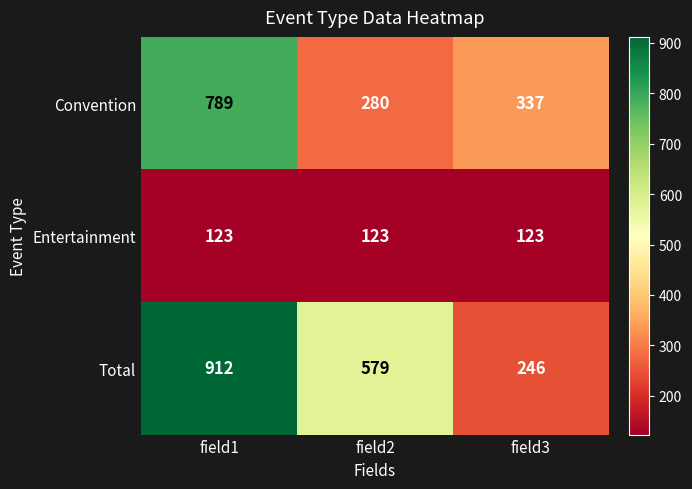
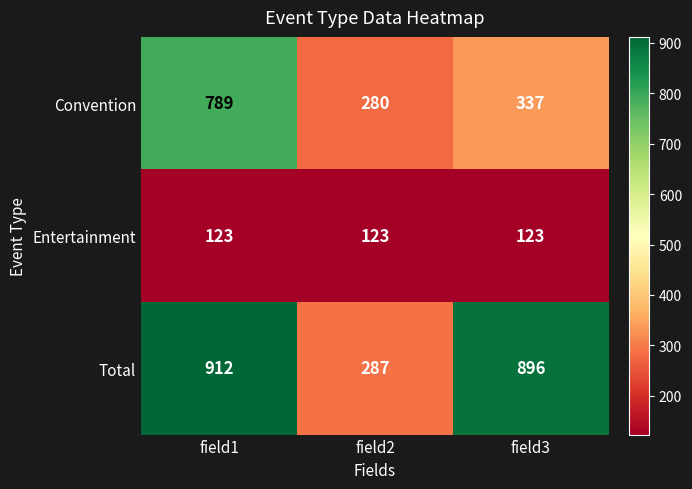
  {
    "Convention": {
      "field1": 789,
      "field2": 280,
      "field3": 337
    },
    "Entertainment": {
      "field1": 123,
      "field2": 123,
      "field3": 123
    },
    "Total": {
      "field1": 912,
-     "field2": 579,
-     "field3": 246
+     "field2": 287,
+     "field3": 896
    }
  }
